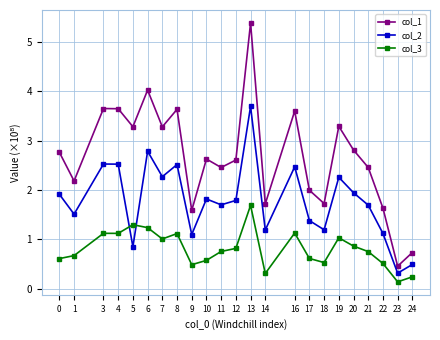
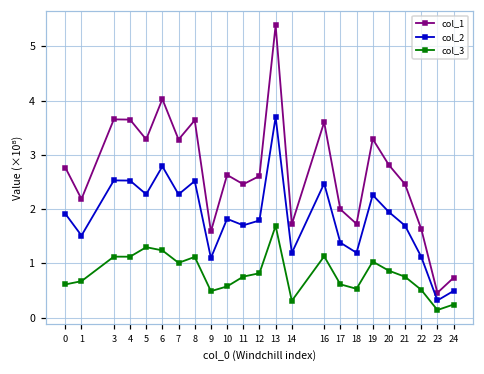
  {
    "col_1": {
      "0": 2.8,
      "1": 2.2,
      "3": 3.7,
      "4": 3.6,
      "5": 3.3,
      "6": 4.0,
      "7": 3.3,
      "8": 3.6,
      "9": 1.6,
      "10": 2.6,
      "11": 2.5,
      "12": 2.6,
      "13": 5.4,
      "14": 1.7,
      "16": 3.6,
      "17": 2.0,
      "18": 1.7,
      "19": 3.3,
      "20": 2.8,
      "21": 2.5,
      "22": 1.6,
      "23": 0.5,
      "24": 0.7
    },
    "col_2": {
      "0": 1.9,
      "1": 1.5,
      "3": 2.5,
      "4": 2.5,
-     "5": 0.9,
+     "5": 2.3,
      "6": 2.8,
      "7": 2.3,
      "8": 2.5,
      "9": 1.1,
      "10": 1.8,
      "11": 1.7,
      "12": 1.8,
      "13": 3.7,
      "14": 1.2,
      "16": 2.5,
      "17": 1.4,
      "18": 1.2,
      "19": 2.3,
      "20": 1.9,
      "21": 1.7,
      "22": 1.1,
      "23": 0.3,
      "24": 0.5
    },
    "col_3": {
      "0": 0.6,
      "1": 0.7,
      "3": 1.1,
      "4": 1.1,
      "5": 1.3,
      "6": 1.2,
      "7": 1.0,
      "8": 1.1,
      "9": 0.5,
      "10": 0.6,
      "11": 0.8,
      "12": 0.8,
      "13": 1.7,
      "14": 0.3,
      "16": 1.1,
      "17": 0.6,
      "18": 0.5,
      "19": 1.0,
      "20": 0.9,
      "21": 0.8,
      "22": 0.5,
      "23": 0.1,
      "24": 0.2
    }
  }
